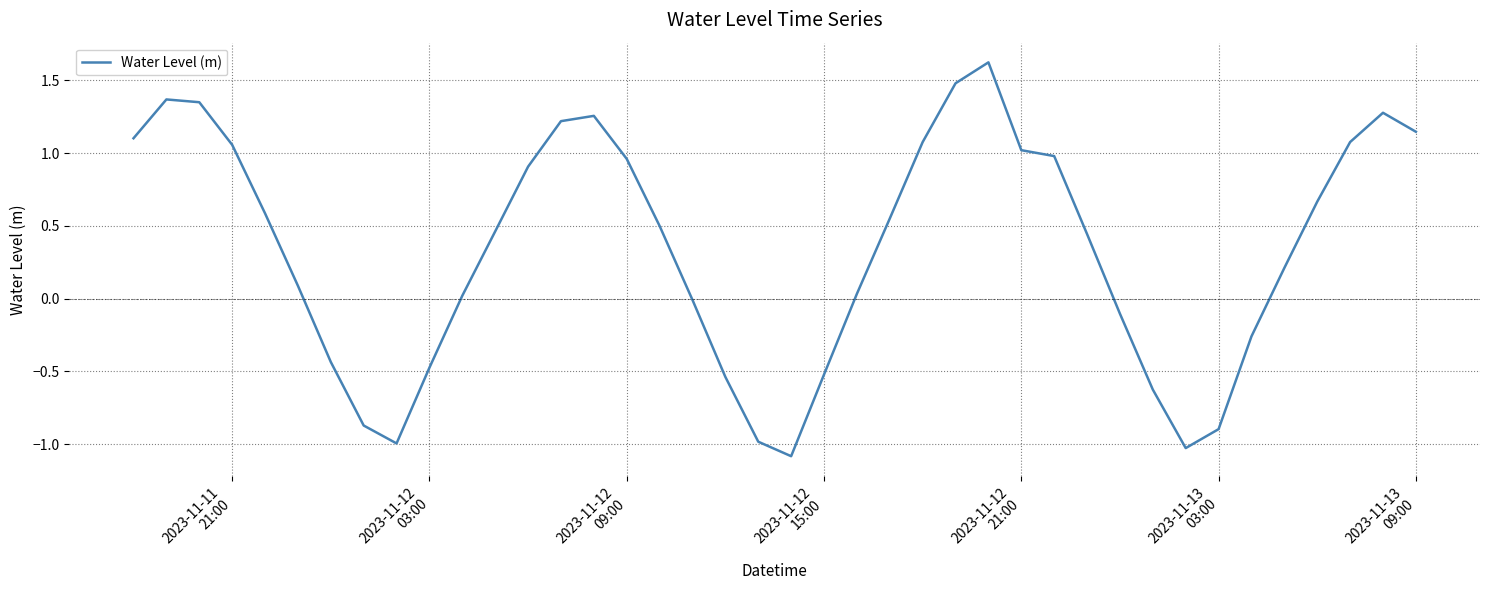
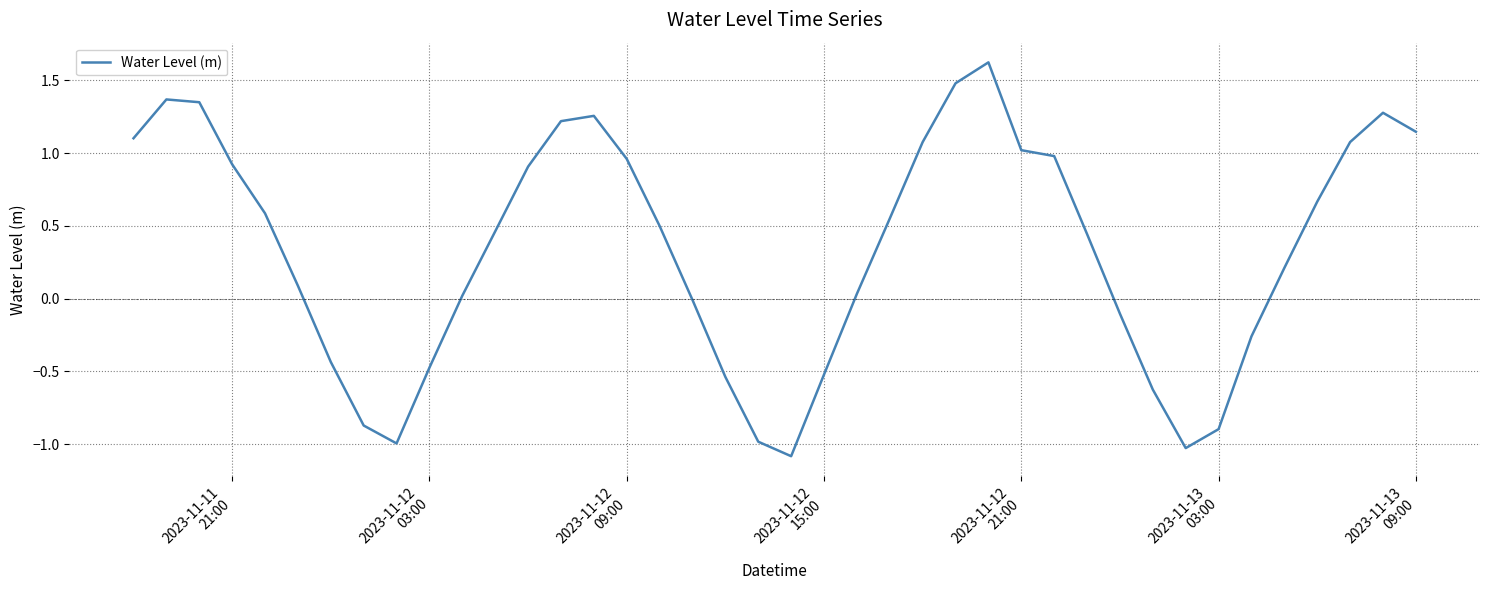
  {
-   "2023-11-11 21:00": 1.06,
+   "2023-11-11 21:00": 0.92,
    "2023-11-12 03:00": -0.47,
    "2023-11-12 09:00": 0.96,
    "2023-11-12 15:00": -0.52,
    "2023-11-12 21:00": 1.02,
    "2023-11-13 03:00": -0.90,
    "2023-11-13 09:00": 1.15
  }
